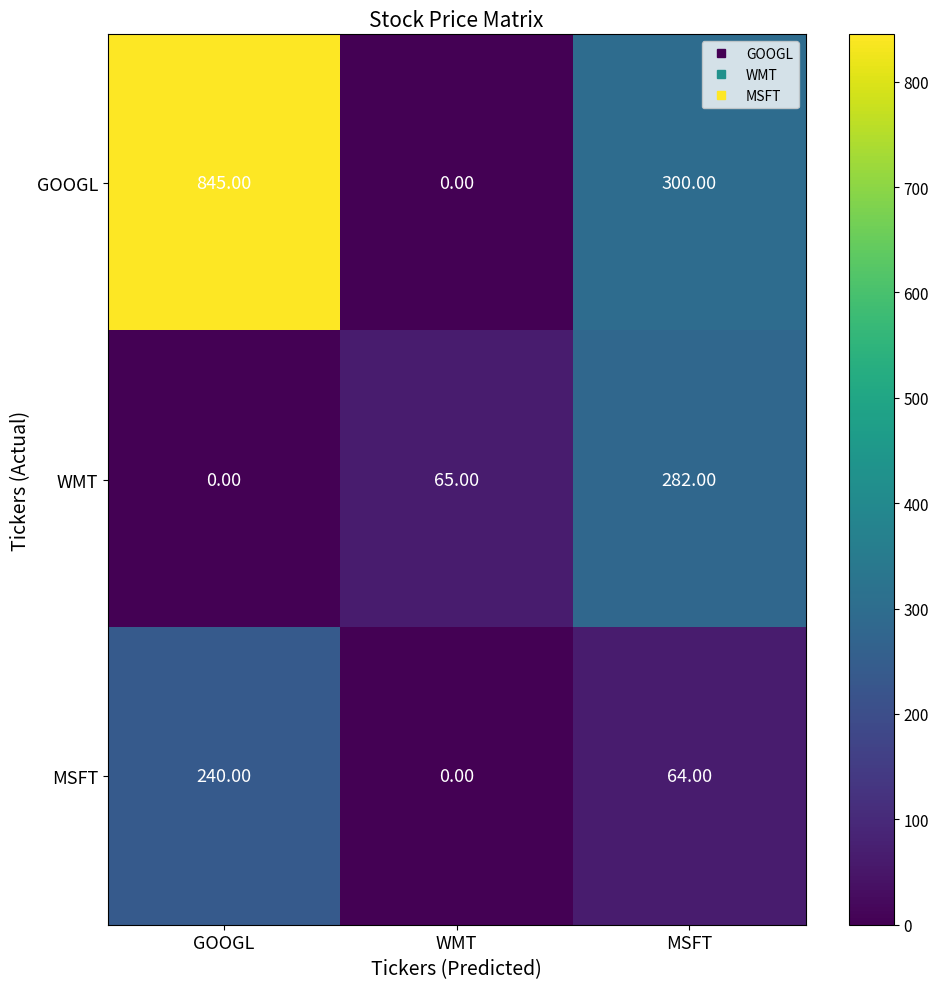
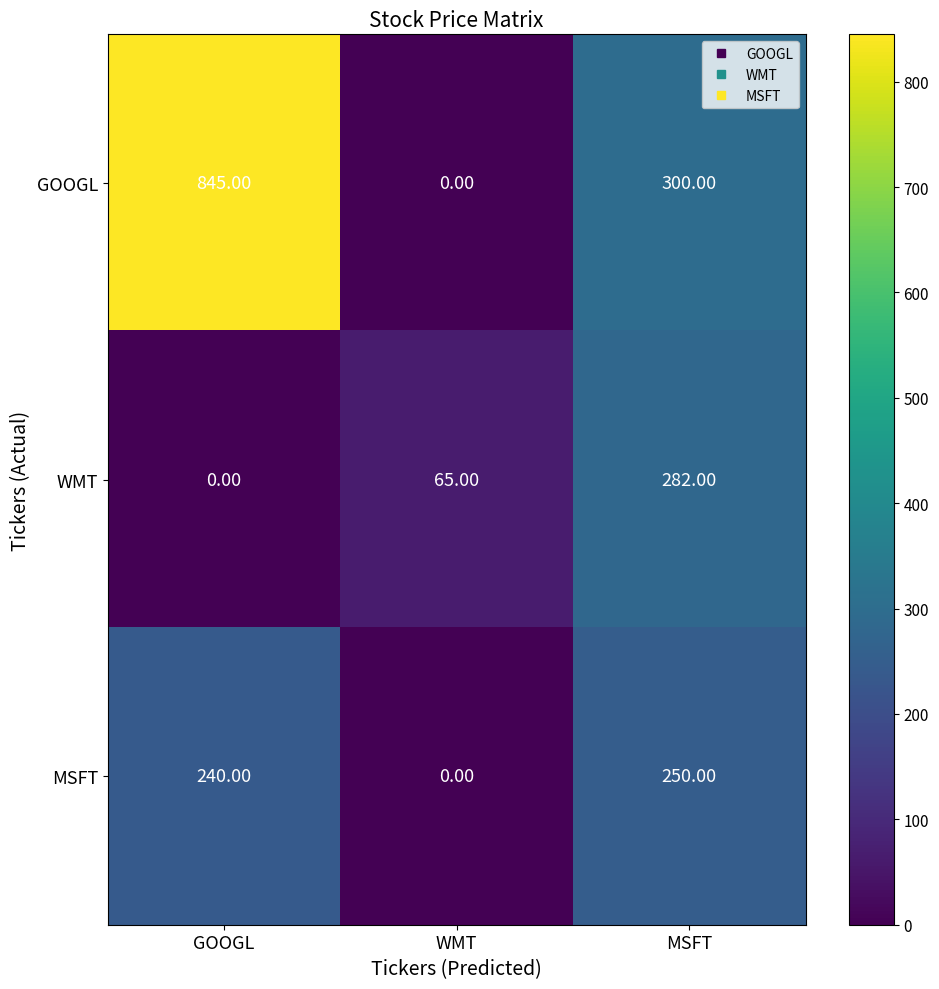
  {
    "GOOGL": {
      "GOOGL": 845.00,
      "WMT": 0.00,
      "MSFT": 300.00
    },
    "WMT": {
      "GOOGL": 0.00,
      "WMT": 65.00,
      "MSFT": 282.00
    },
    "MSFT": {
      "GOOGL": 240.00,
      "WMT": 0.00,
-     "MSFT": 64.00
+     "MSFT": 250.00
    }
  }
